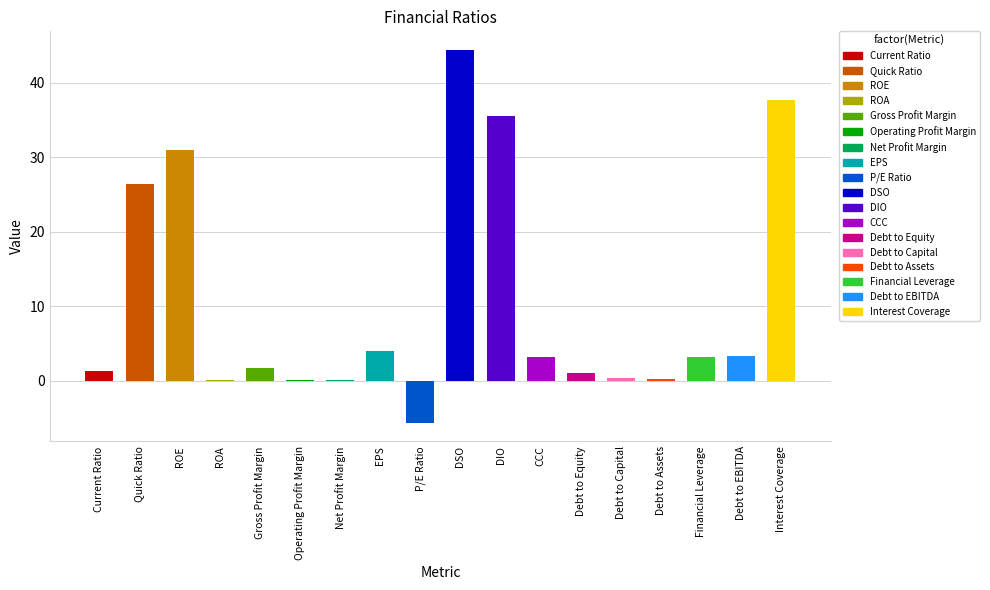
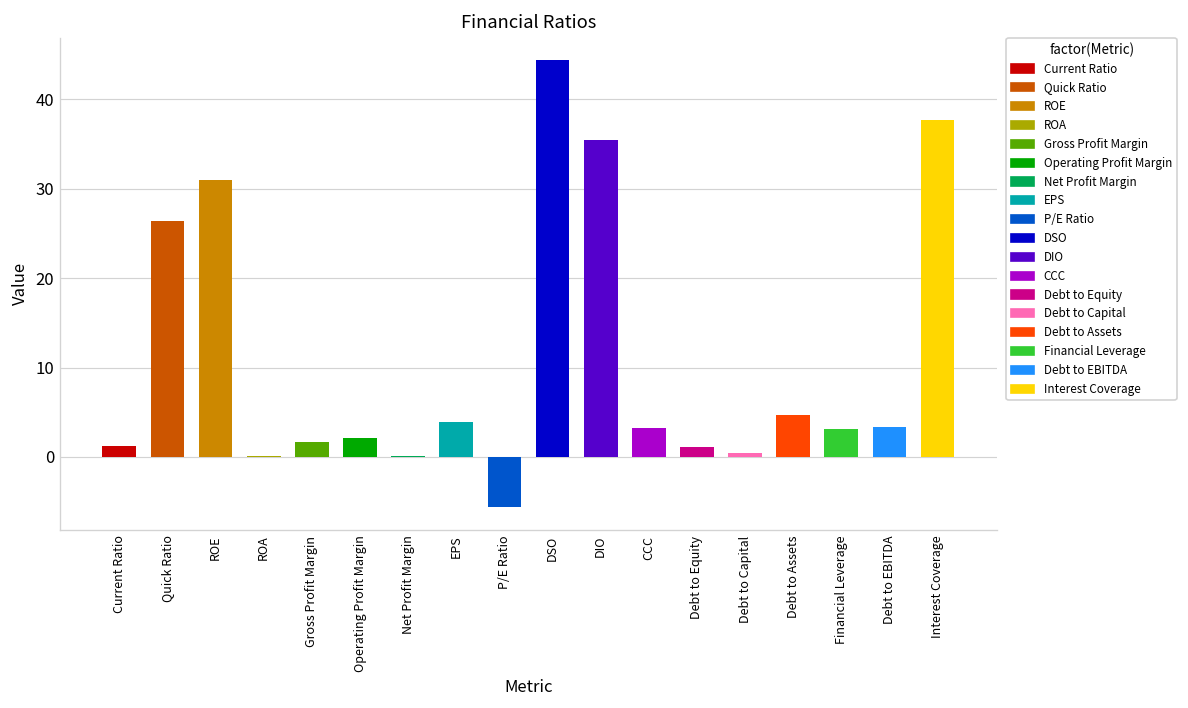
  {
    "Current Ratio": 1,
    "Quick Ratio": 26,
    "ROE": 31,
    "Gross Profit Margin": 2,
-   "Operating Profit Margin": 0,
+   "Operating Profit Margin": 2,
    "EPS": 4,
    "P/E Ratio": -6,
    "DSO": 44,
    "DIO": 35,
    "CCC": 3,
    "Debt to Equity": 1,
    "Debt to Capital": 0,
-   "Debt to Assets": 0,
+   "Debt to Assets": 5,
    "Financial Leverage": 3,
    "Debt to EBITDA": 3,
    "Interest Coverage": 38
  }
